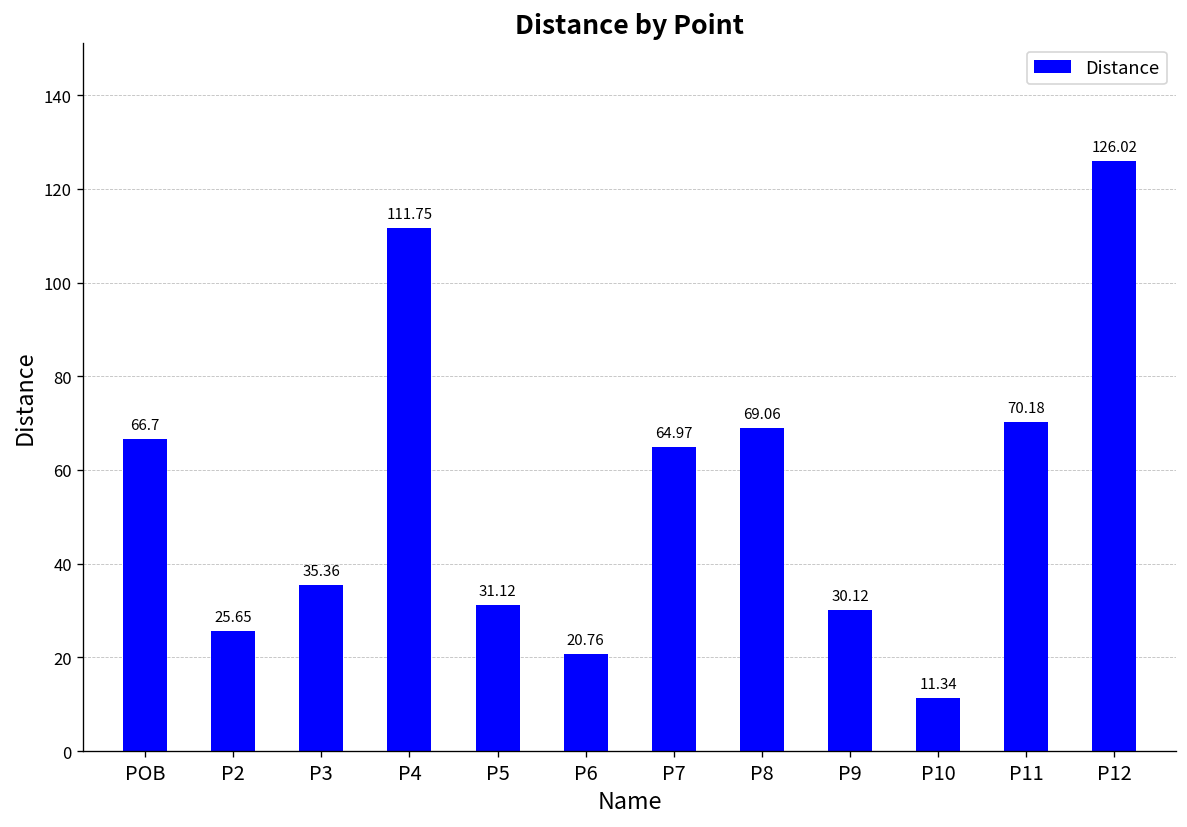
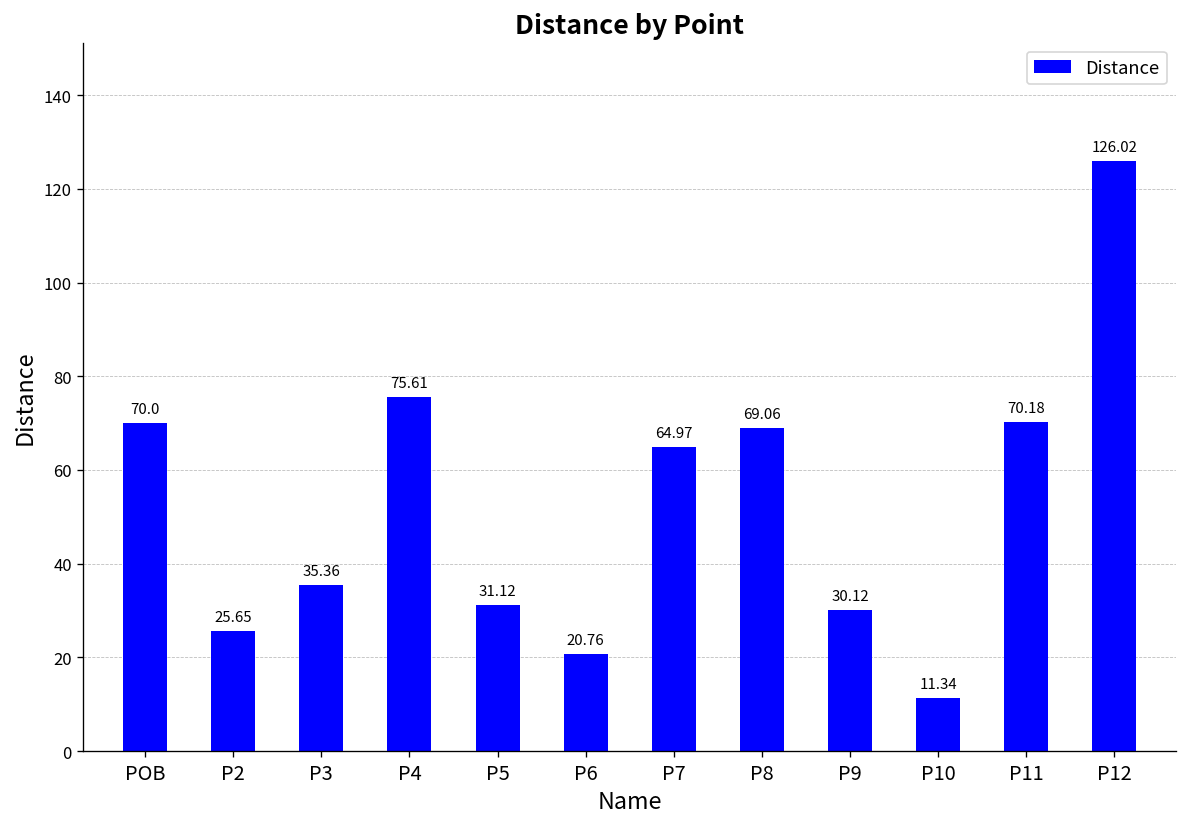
  {
-   "POB": 66.7,
+   "POB": 70.0,
    "P2": 25.65,
    "P3": 35.36,
-   "P4": 111.75,
+   "P4": 75.61,
    "P5": 31.12,
    "P6": 20.76,
    "P7": 64.97,
    "P8": 69.06,
    "P9": 30.12,
    "P10": 11.34,
    "P11": 70.18,
    "P12": 126.02
  }
